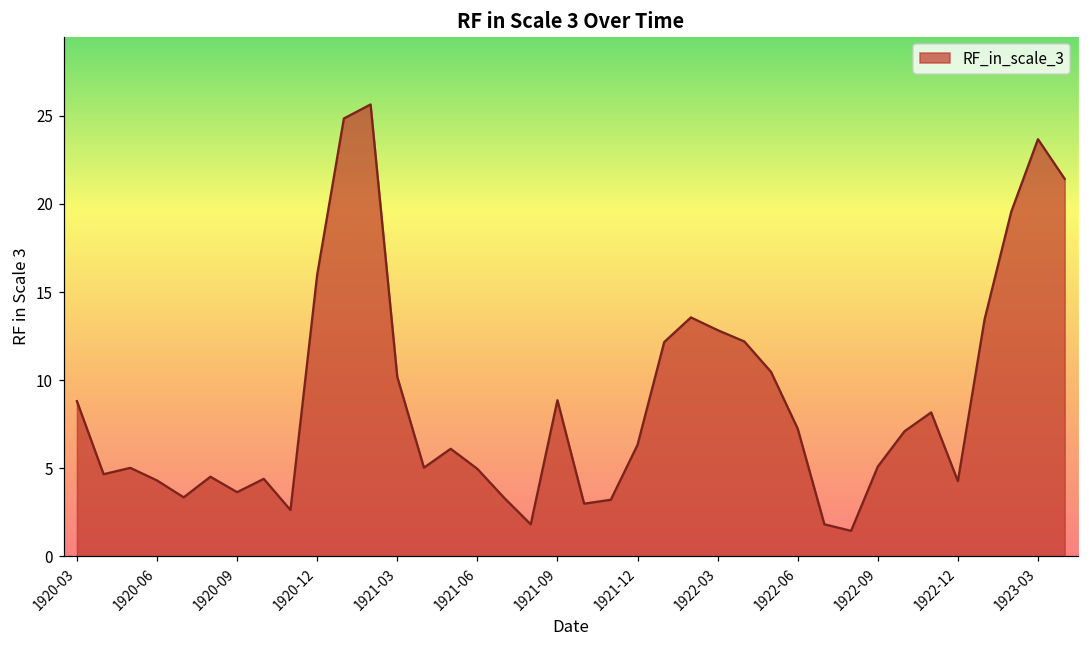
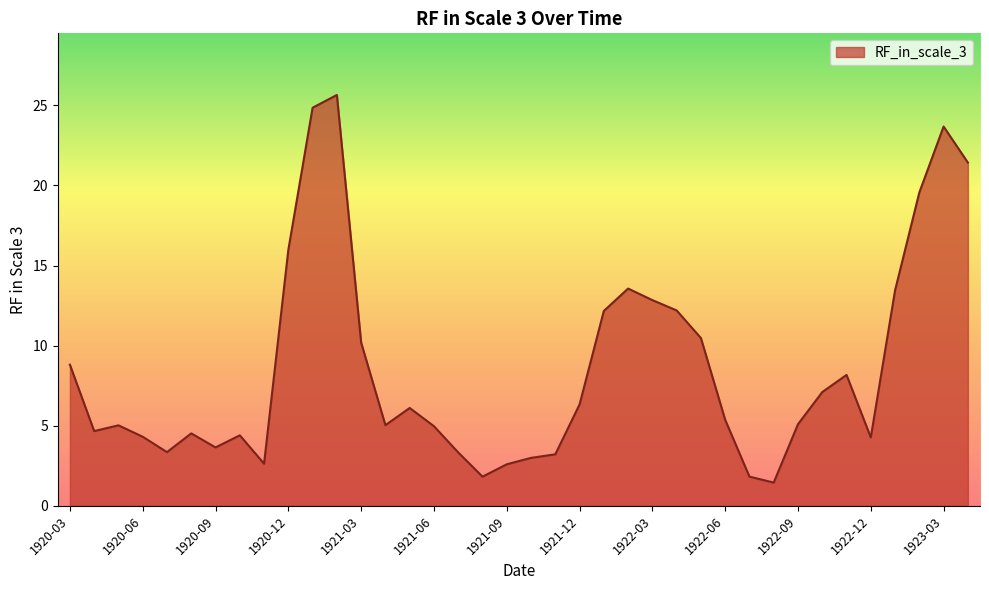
  {
    "1920-03": 8.8,
    "1920-06": 4.3,
    "1920-09": 3.6,
    "1920-12": 16.0,
    "1921-03": 10.2,
    "1921-06": 5.0,
-   "1921-09": 8.9,
+   "1921-09": 2.6,
    "1921-12": 6.3,
    "1922-03": 12.8,
-   "1922-06": 7.2,
+   "1922-06": 5.4,
    "1922-09": 5.1,
    "1922-12": 4.3,
    "1923-03": 23.7
  }
